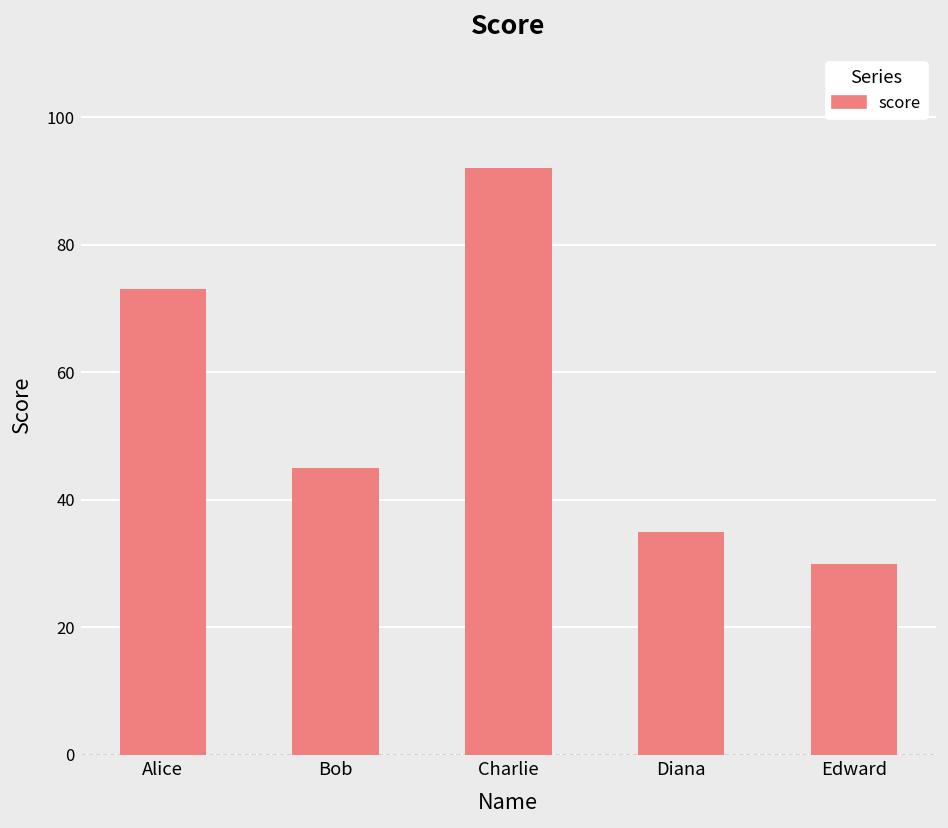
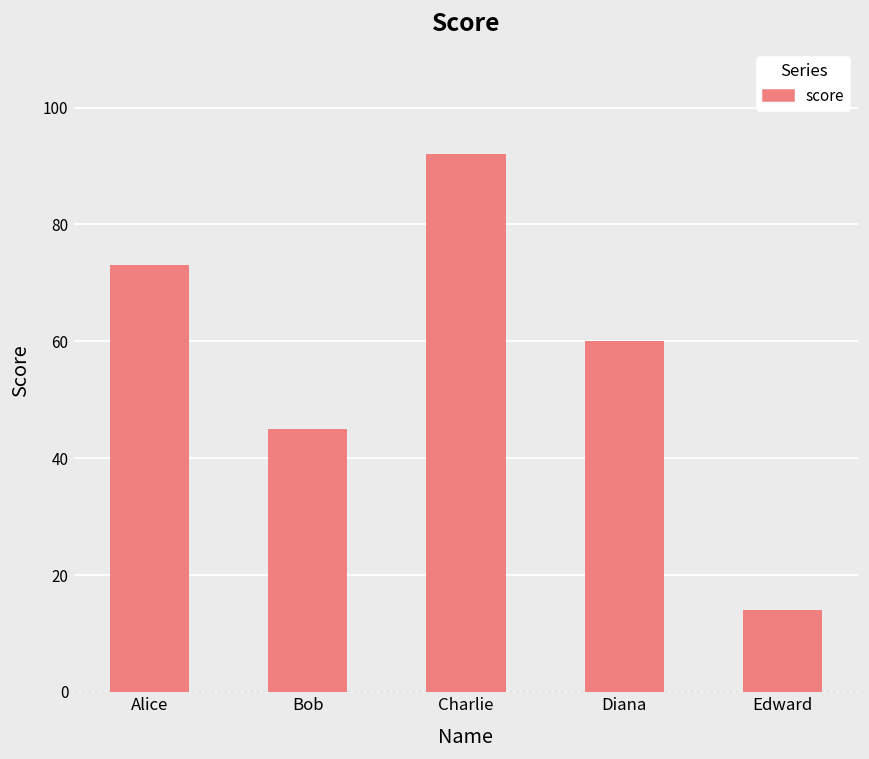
  {
    "Alice": 73,
    "Bob": 45,
    "Charlie": 92,
-   "Diana": 35,
-   "Edward": 30
+   "Diana": 60,
+   "Edward": 14
  }
